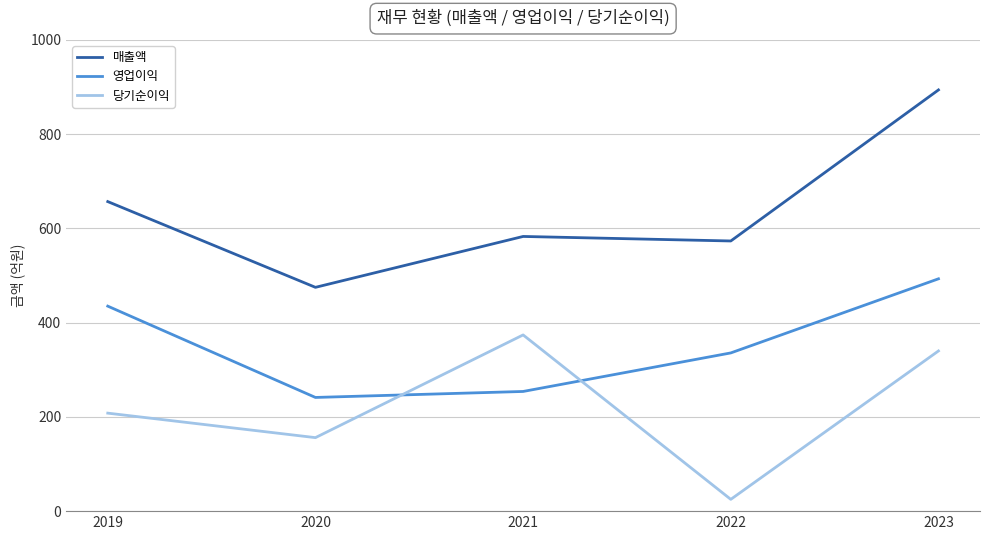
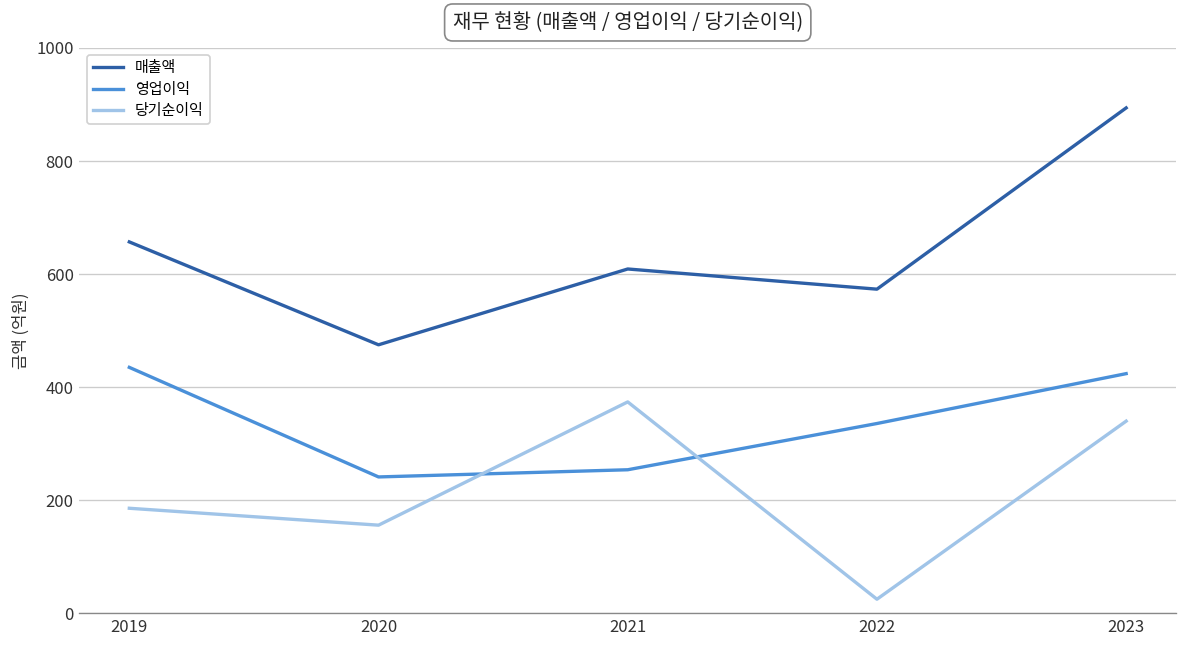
  {
    "매출액": {
      "2019": 660,
      "2020": 480,
-     "2021": 580,
+     "2021": 610,
      "2022": 570,
      "2023": 890
    },
    "영업이익": {
      "2019": 440,
      "2020": 240,
      "2021": 250,
      "2022": 340,
-     "2023": 490
+     "2023": 420
    },
    "당기순이익": {
-     "2019": 210,
+     "2019": 190,
      "2020": 160,
      "2021": 370,
      "2022": 30,
      "2023": 340
    }
  }
